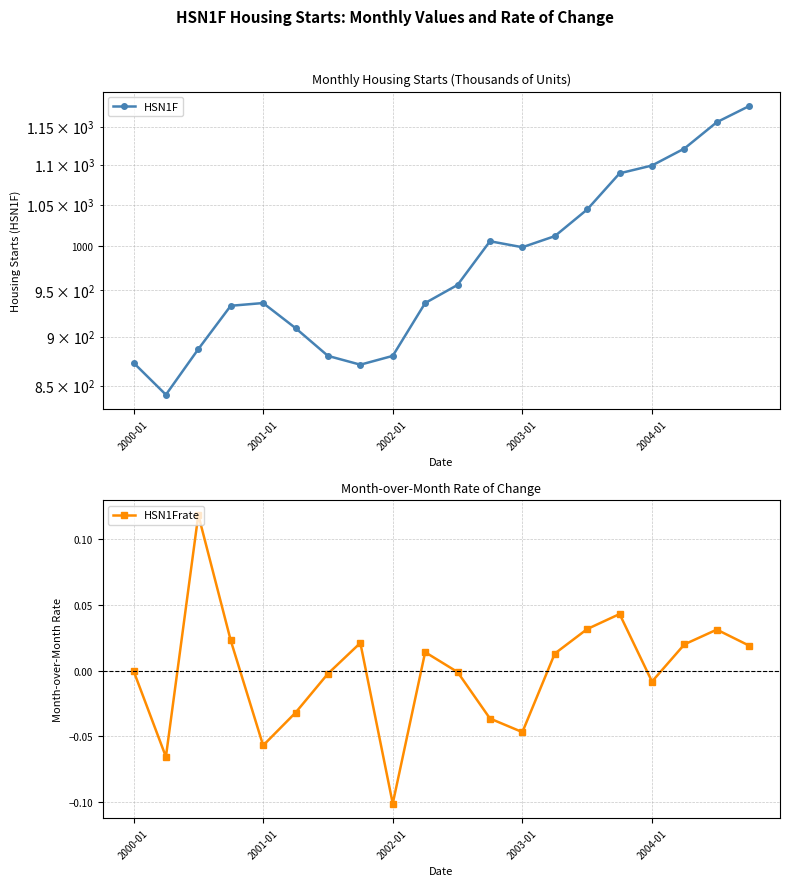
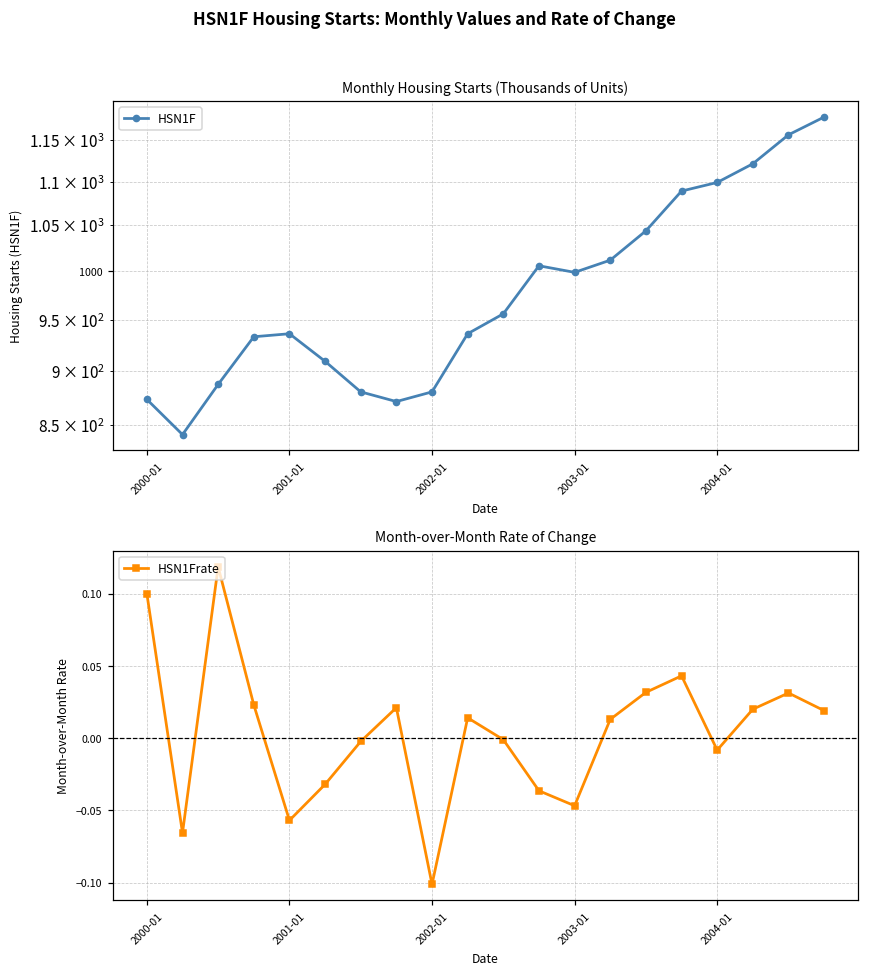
  {
    "Month-over-Month Rate of Change": {
-     "2000-01": 0.0,
+     "2000-01": 0.1,
      "2001-01": -0.057,
      "2002-01": -0.1,
      "2003-01": -0.047,
      "2004-01": -0.008
    }
  }
